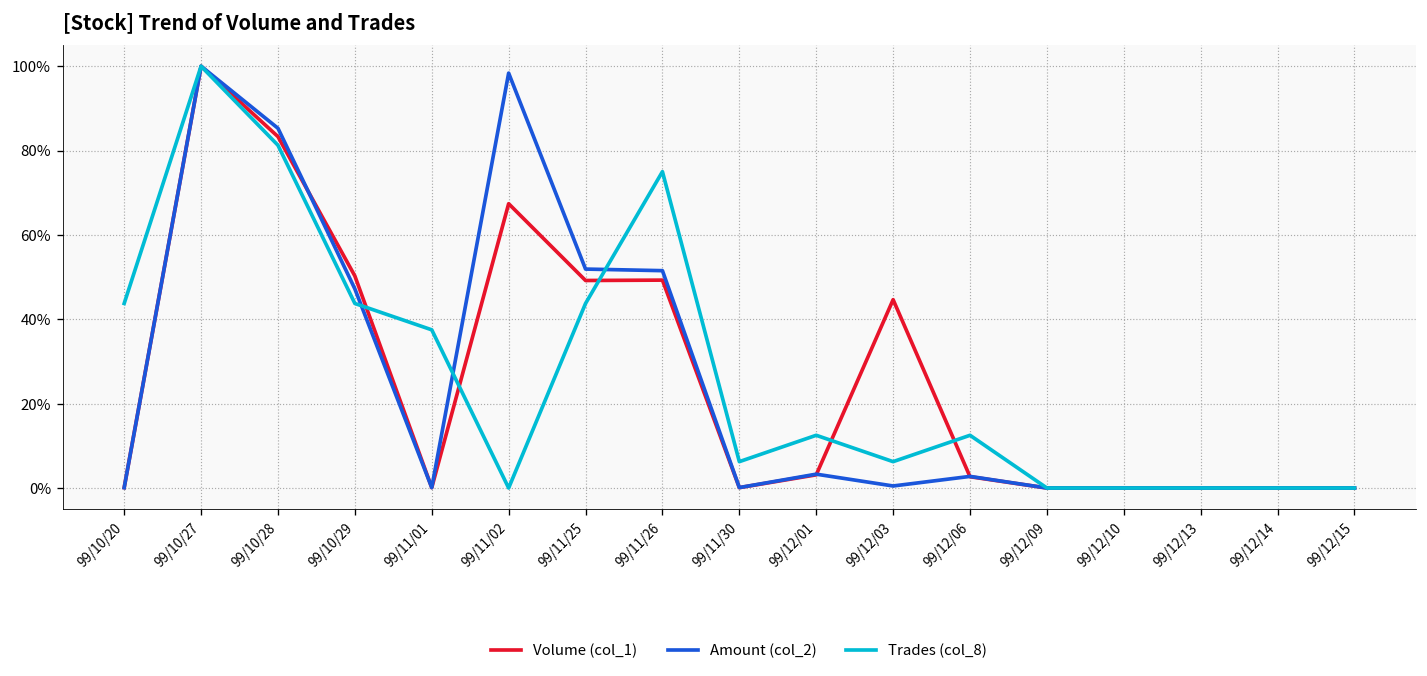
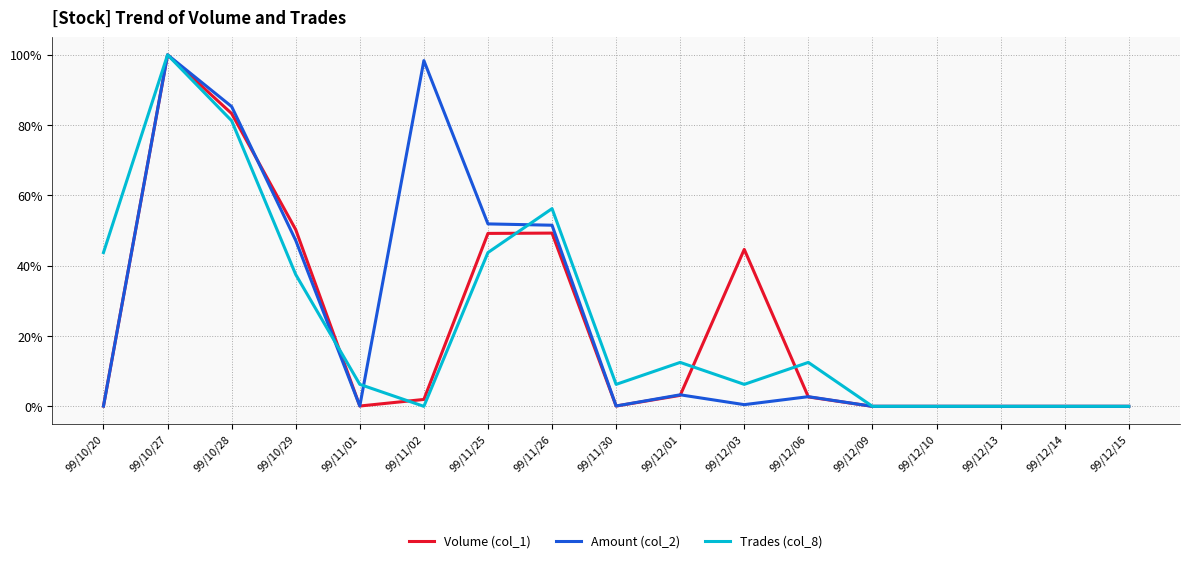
  {
    "Volume (col_1)": {
      "99/10/28": "83%",
      "99/10/29": "50%",
-     "99/11/02": "67%",
+     "99/11/02": "2%",
      "99/11/25": "49%",
      "99/11/26": "49%",
      "99/12/03": "45%"
    },
    "Amount (col_2)": {
      "99/10/28": "85%",
      "99/10/29": "47%",
      "99/11/02": "98%",
      "99/11/25": "52%",
      "99/11/26": "52%",
      "99/12/03": "0%"
    },
    "Trades (col_8)": {
      "99/10/20": "44%",
      "99/10/28": "81%",
-     "99/10/29": "44%",
-     "99/11/01": "38%",
+     "99/10/29": "38%",
+     "99/11/01": "6%",
      "99/11/02": "0%",
      "99/11/25": "44%",
-     "99/11/26": "75%",
+     "99/11/26": "56%",
      "99/11/30": "6%",
      "99/12/01": "13%",
      "99/12/03": "6%",
      "99/12/06": "13%"
    }
  }
